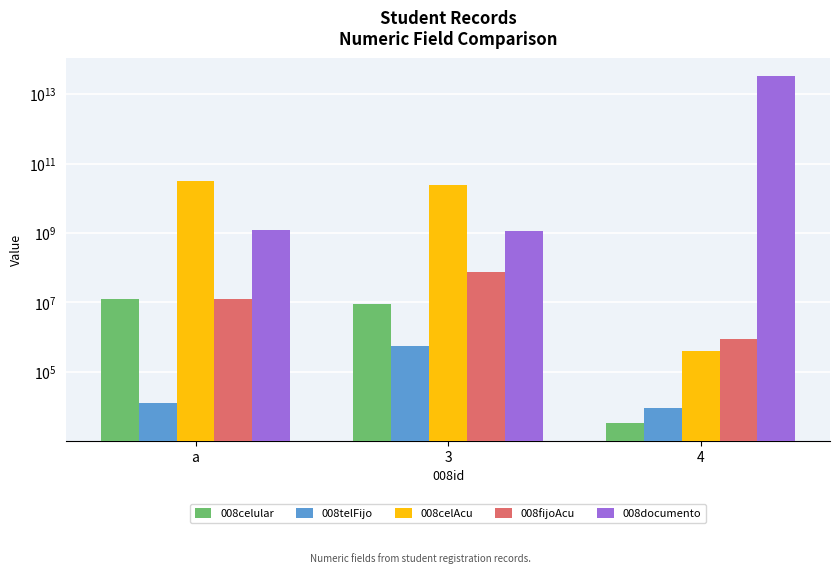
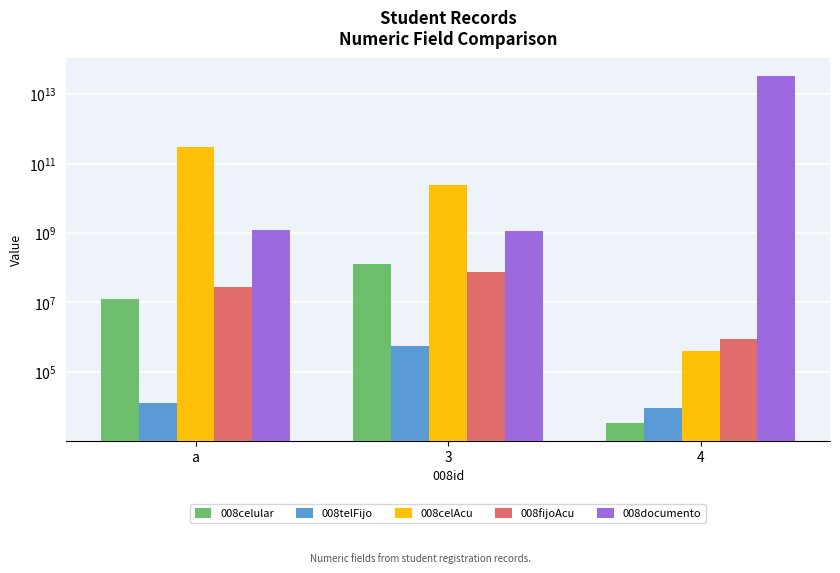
  {
    "008celular": {
      "a": 12000000,
-     "3": 9000000,
+     "3": 120000000,
      "4": 3000
    },
    "008telFijo": {
      "a": 12000,
      "3": 500000,
      "4": 9000
    },
    "008celAcu": {
-     "a": 30000000000,
+     "a": 300000000000,
      "3": 20000000000,
      "4": 400000
    },
    "008fijoAcu": {
-     "a": 12000000,
+     "a": 30000000,
      "3": 70000000,
      "4": 900000
    },
    "008documento": {
      "a": 1200000000,
      "3": 1100000000,
      "4": 30000000000000
    }
  }
